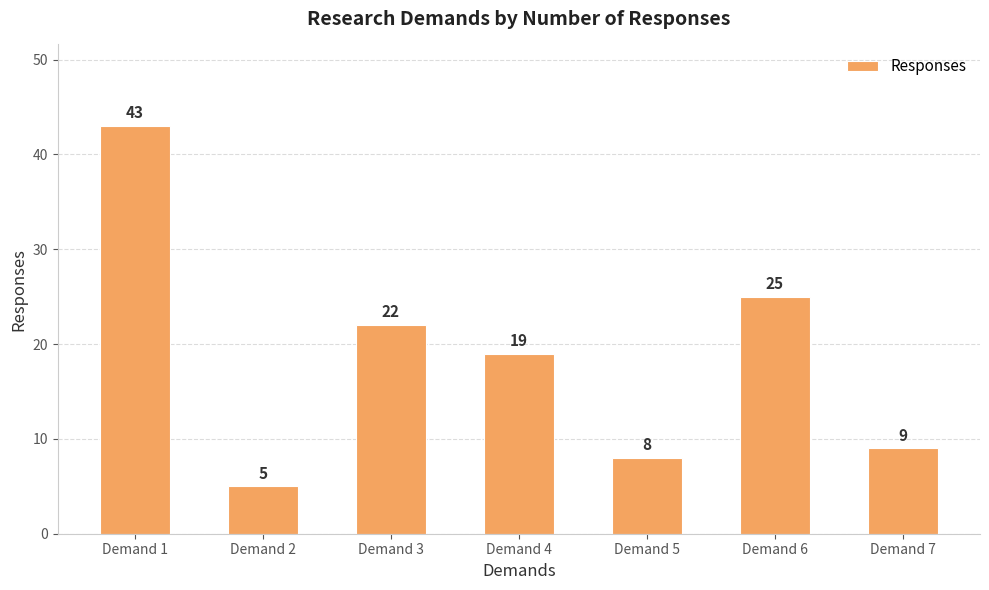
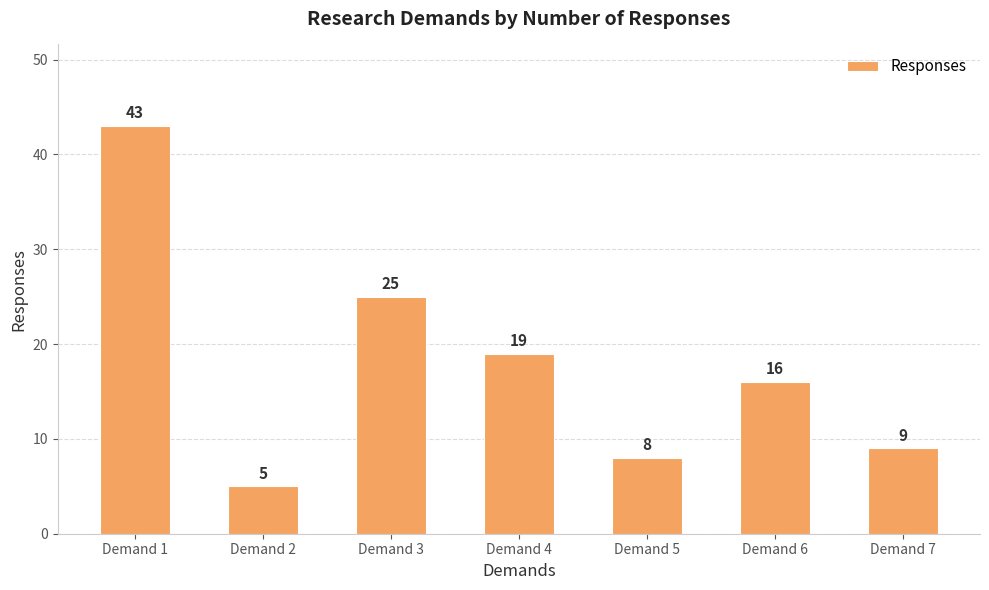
  {
    "Demand 1": 43,
    "Demand 2": 5,
-   "Demand 3": 22,
+   "Demand 3": 25,
    "Demand 4": 19,
    "Demand 5": 8,
-   "Demand 6": 25,
+   "Demand 6": 16,
    "Demand 7": 9
  }
